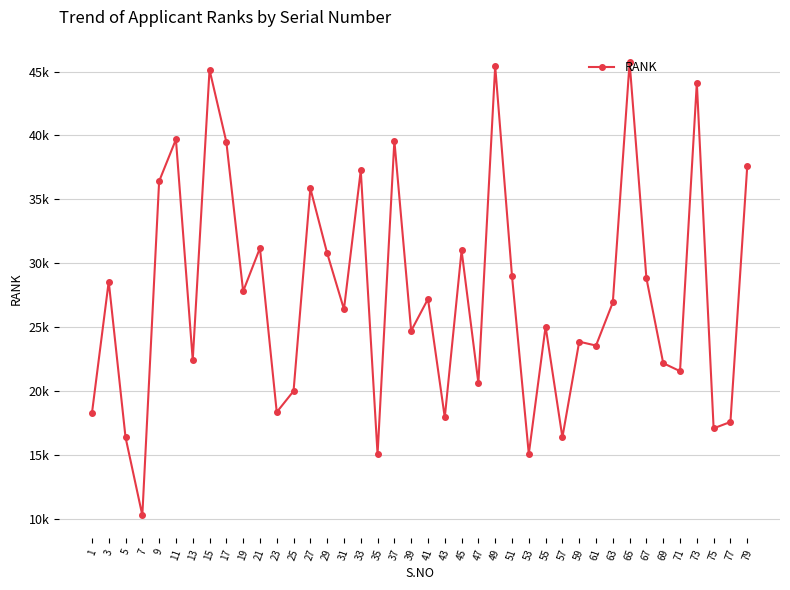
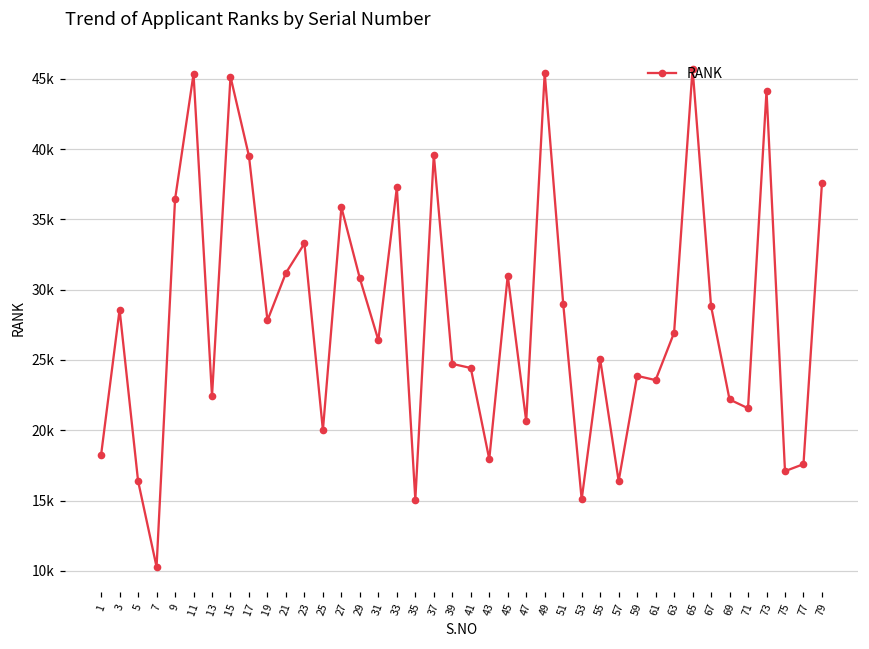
  {
    "1": 18300,
    "3": 28600,
    "5": 16400,
    "7": 10300,
    "9": 36400,
-   "11": 39700,
+   "11": 45300,
    "13": 22400,
    "15": 45100,
    "17": 39500,
    "19": 27800,
    "21": 31200,
-   "23": 18400,
+   "23": 33300,
    "25": 20000,
    "27": 35900,
    "29": 30800,
    "31": 26400,
    "33": 37300,
    "35": 15100,
    "37": 39600,
    "39": 24700,
-   "41": 27200,
+   "41": 24400,
    "43": 17900,
    "45": 31000,
    "47": 20600,
    "49": 45400,
    "51": 29000,
    "53": 15100,
    "55": 25100,
    "57": 16400,
    "59": 23900,
    "61": 23600,
    "63": 26900,
    "65": 45700,
    "67": 28800,
    "69": 22200,
    "71": 21600,
    "73": 44100,
    "75": 17100,
    "77": 17600,
    "79": 37600
  }
